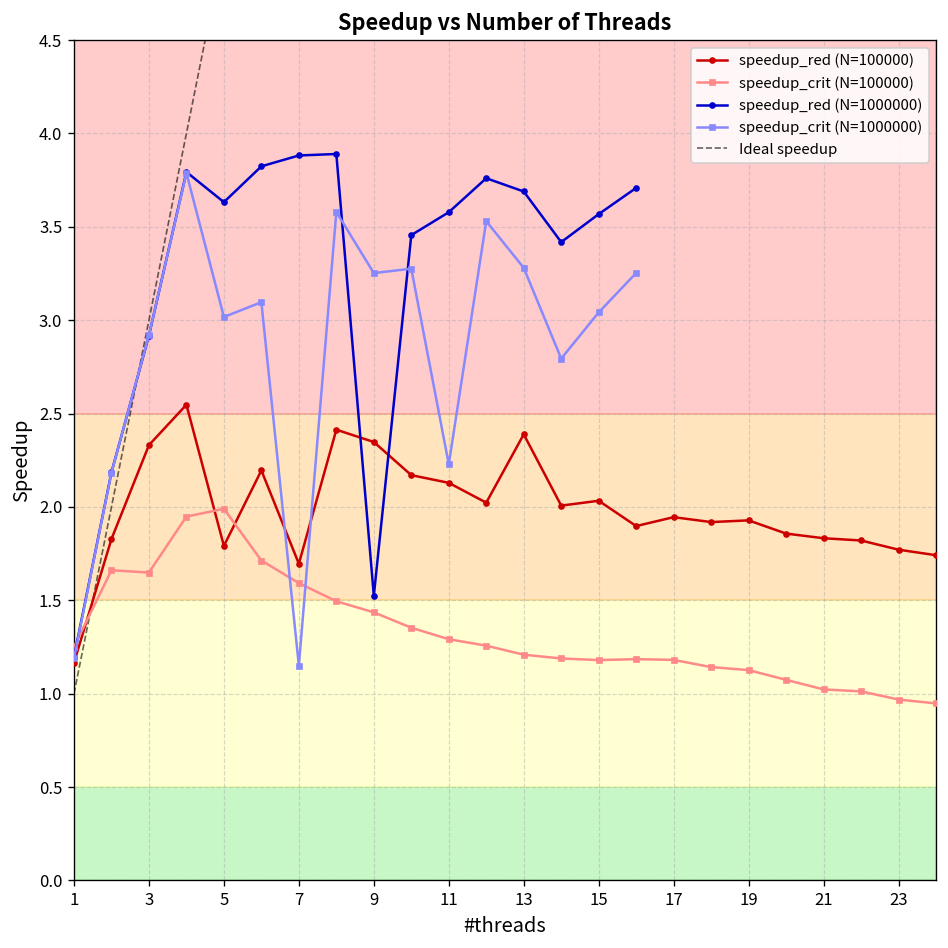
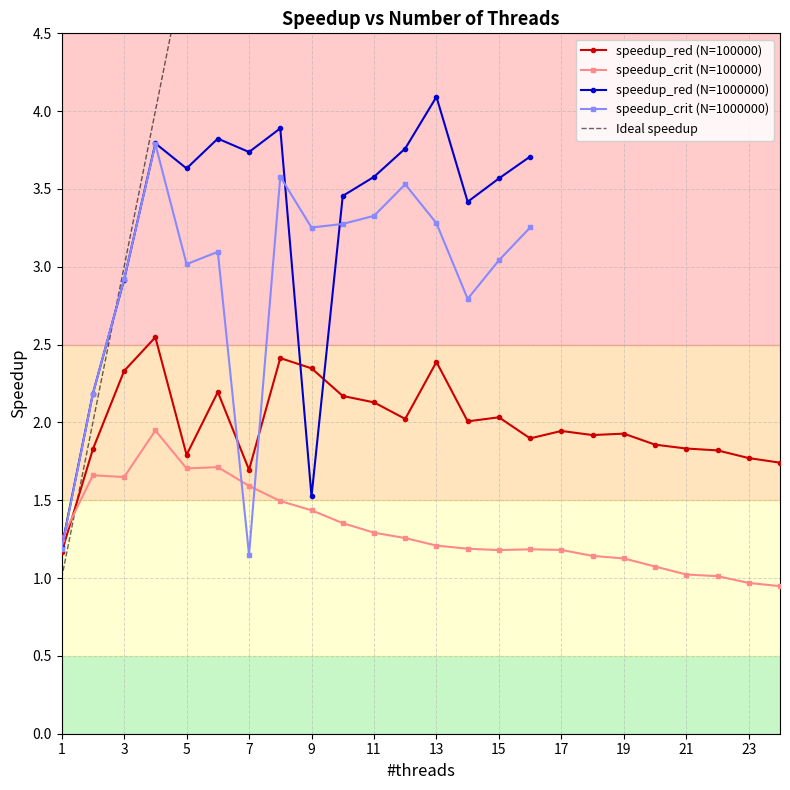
  {
    "speedup_red (N=100000)": {
      "1": 1.17,
      "3": 2.33,
      "5": 1.79,
      "7": 1.70,
      "9": 2.35,
      "11": 2.13,
      "13": 2.39,
      "15": 2.03,
      "17": 1.95,
      "19": 1.93,
      "21": 1.83,
      "23": 1.77
    },
    "speedup_crit (N=100000)": {
      "1": 1.25,
      "3": 1.65,
-     "5": 1.99,
+     "5": 1.70,
      "7": 1.59,
      "9": 1.44,
      "11": 1.29,
      "13": 1.21,
      "15": 1.18,
      "17": 1.18,
      "19": 1.13,
      "21": 1.02,
      "23": 0.97
    },
    "speedup_red (N=1000000)": {
      "5": 3.63,
-     "7": 3.88,
+     "7": 3.74,
      "9": 1.52,
      "11": 3.58,
-     "13": 3.69,
+     "13": 4.09,
      "15": 3.57
    },
    "speedup_crit (N=1000000)": {
      "5": 3.02,
      "7": 1.15,
      "9": 3.25,
-     "11": 2.23,
+     "11": 3.33,
      "13": 3.28,
      "15": 3.04
    },
    "Ideal speedup": {
      "1": 1.00,
      "3": 3.00
    }
  }
